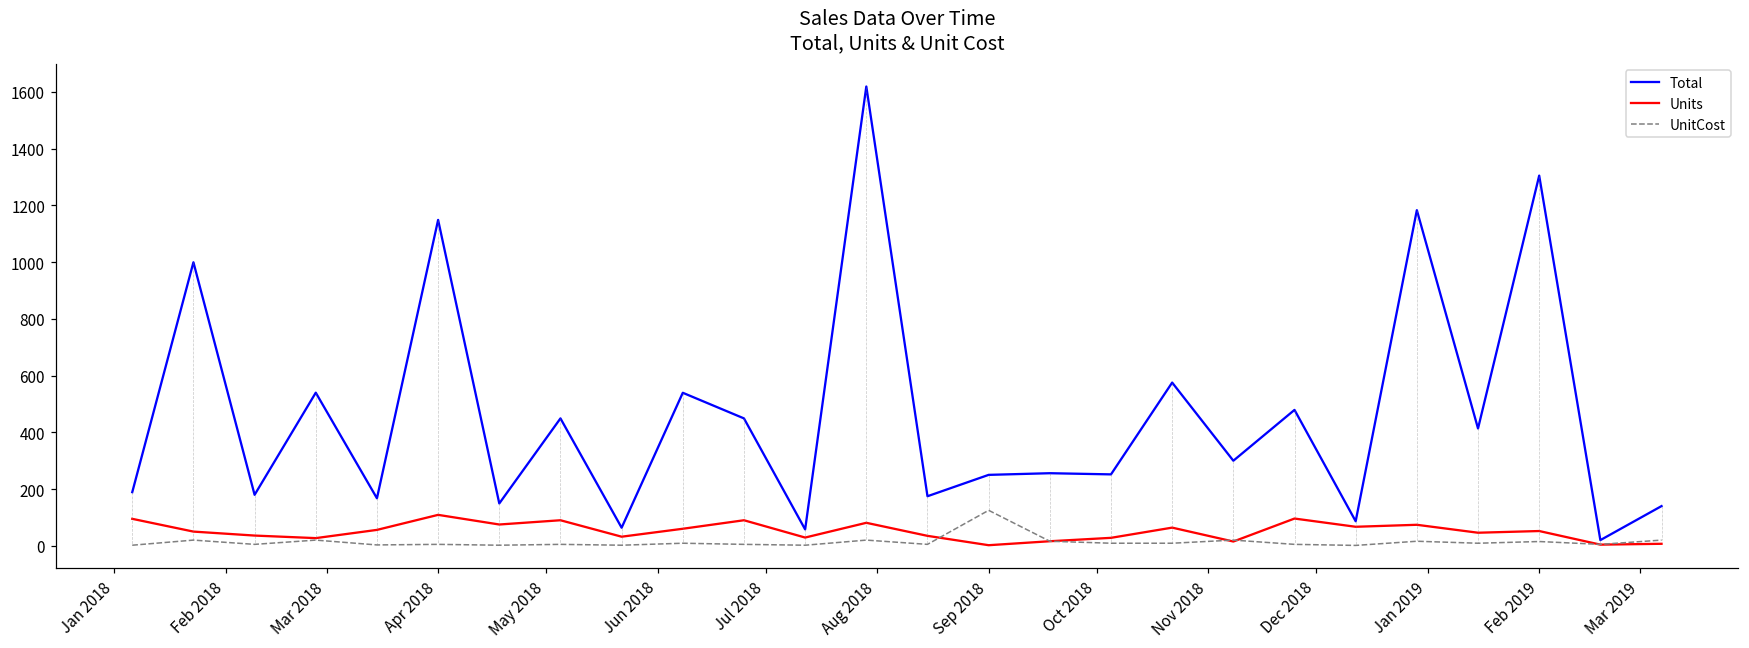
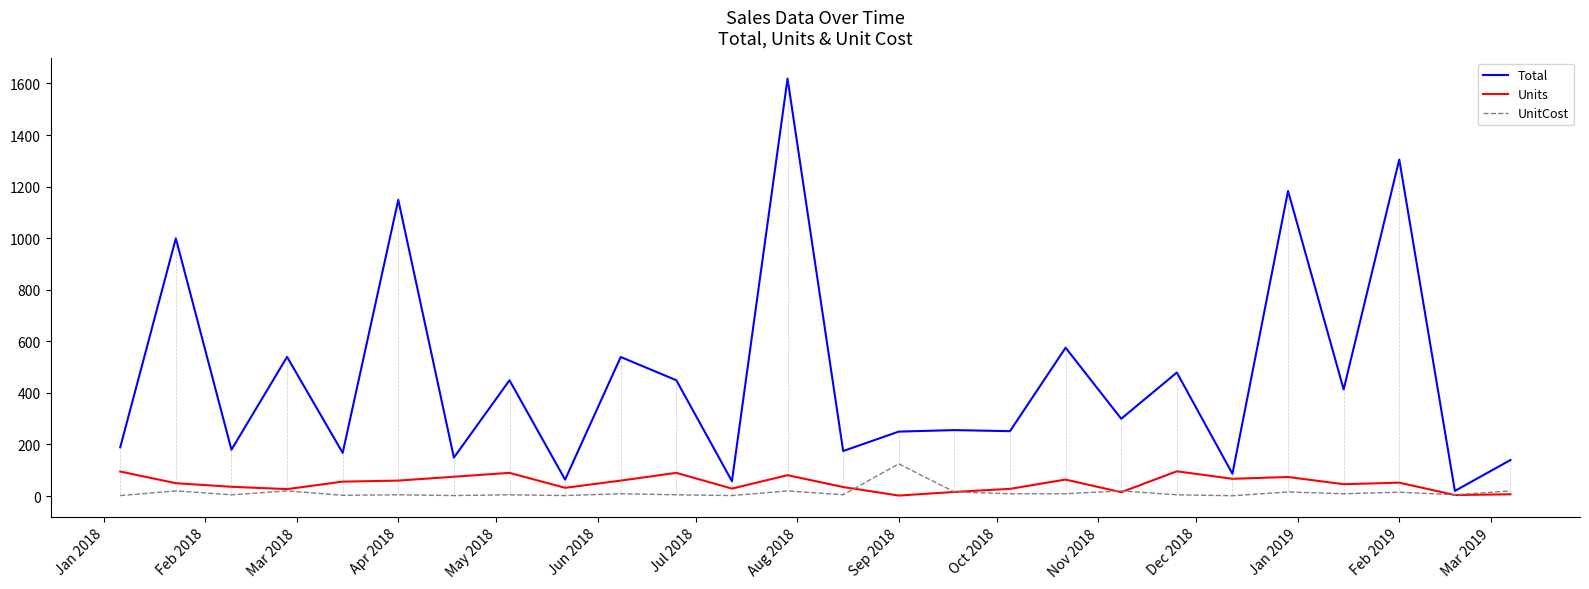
  {
    "Units": {
-     "Apr 2018": 110,
+     "Apr 2018": 60,
      "Sep 2018": 0,
      "Feb 2019": 50
    }
  }
